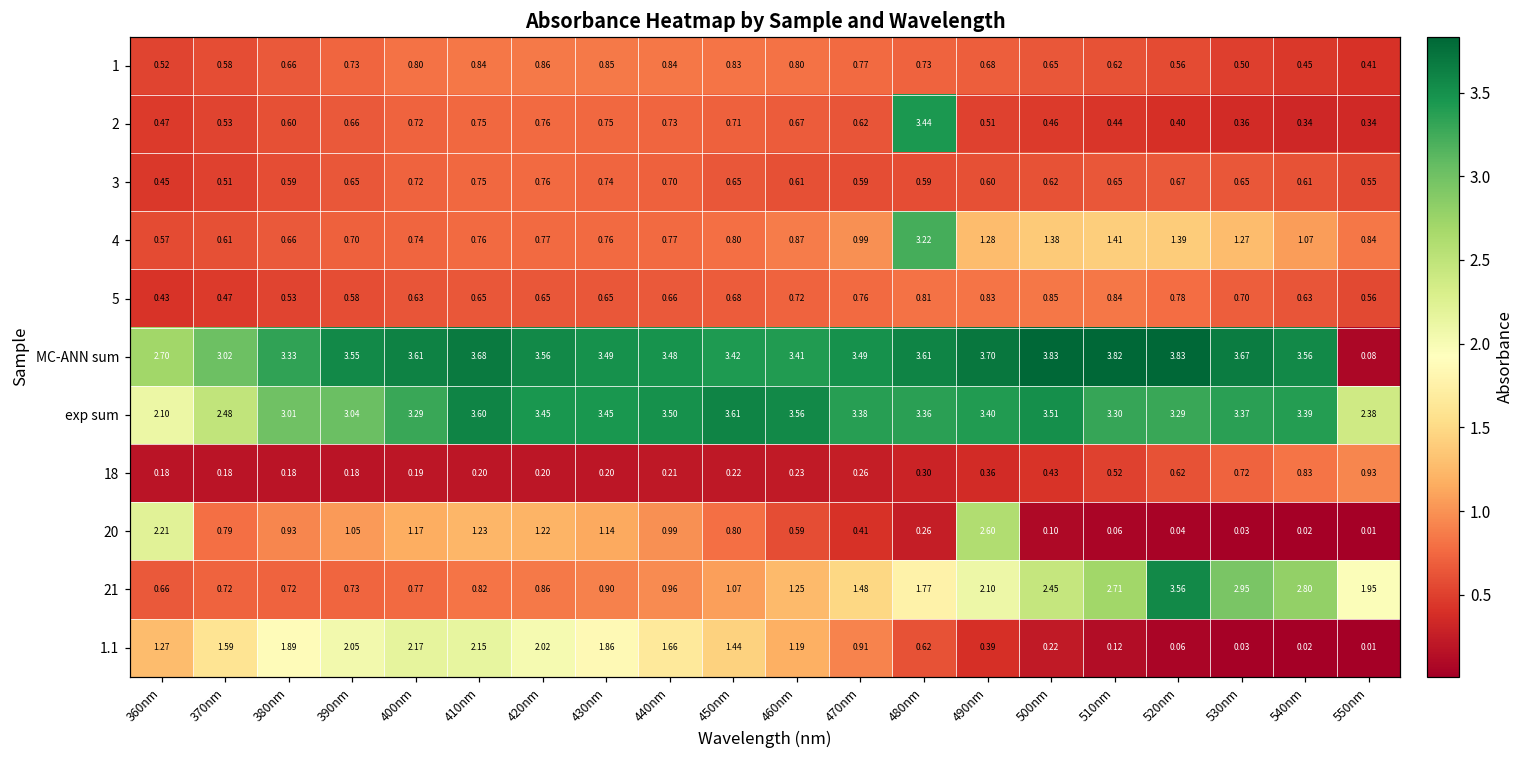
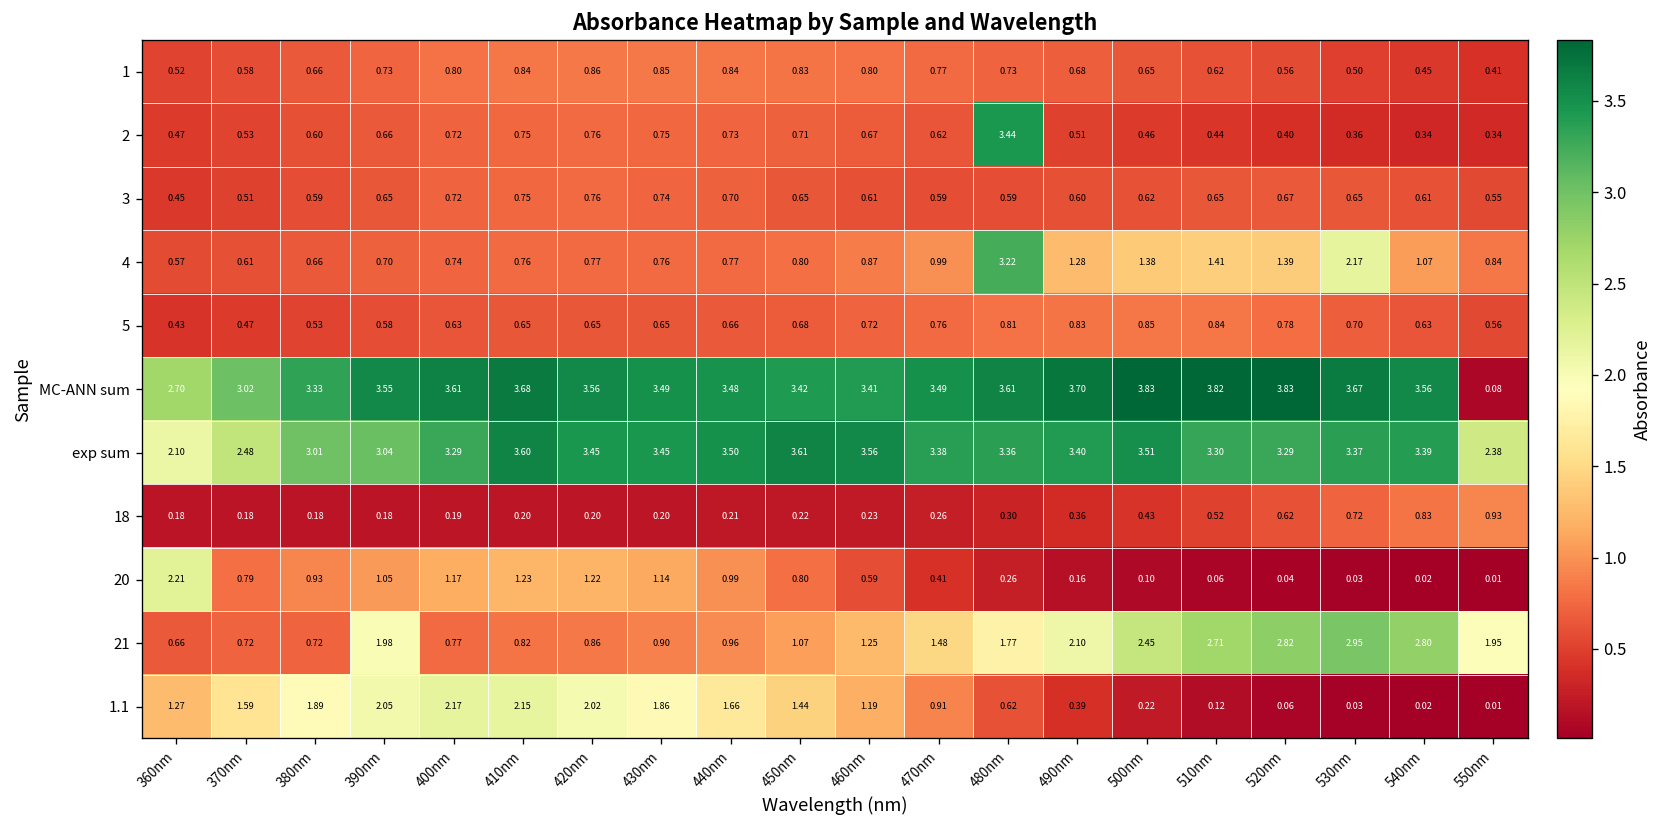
  {
    "4": {
      "360nm": 0.57,
      "370nm": 0.61,
      "380nm": 0.66,
      "390nm": 0.70,
      "400nm": 0.74,
      "410nm": 0.76,
      "420nm": 0.77,
      "430nm": 0.76,
      "440nm": 0.77,
      "450nm": 0.80,
      "460nm": 0.87,
      "470nm": 0.99,
      "480nm": 3.22,
      "490nm": 1.28,
      "500nm": 1.38,
      "510nm": 1.41,
      "520nm": 1.39,
-     "530nm": 1.27,
+     "530nm": 2.17,
      "540nm": 1.07,
      "550nm": 0.84
    },
    "20": {
      "360nm": 2.21,
      "370nm": 0.79,
      "380nm": 0.93,
      "390nm": 1.05,
      "400nm": 1.17,
      "410nm": 1.23,
      "420nm": 1.22,
      "430nm": 1.14,
      "440nm": 0.99,
      "450nm": 0.80,
      "460nm": 0.59,
      "470nm": 0.41,
      "480nm": 0.26,
-     "490nm": 2.60,
+     "490nm": 0.16,
      "500nm": 0.10,
      "510nm": 0.06,
      "520nm": 0.04,
      "530nm": 0.03,
      "540nm": 0.02,
      "550nm": 0.01
    },
    "21": {
      "360nm": 0.66,
      "370nm": 0.72,
      "380nm": 0.72,
-     "390nm": 0.73,
+     "390nm": 1.98,
      "400nm": 0.77,
      "410nm": 0.82,
      "420nm": 0.86,
      "430nm": 0.90,
      "440nm": 0.96,
      "450nm": 1.07,
      "460nm": 1.25,
      "470nm": 1.48,
      "480nm": 1.77,
      "490nm": 2.10,
      "500nm": 2.45,
      "510nm": 2.71,
-     "520nm": 3.56,
+     "520nm": 2.82,
      "530nm": 2.95,
      "540nm": 2.80,
      "550nm": 1.95
    }
  }
